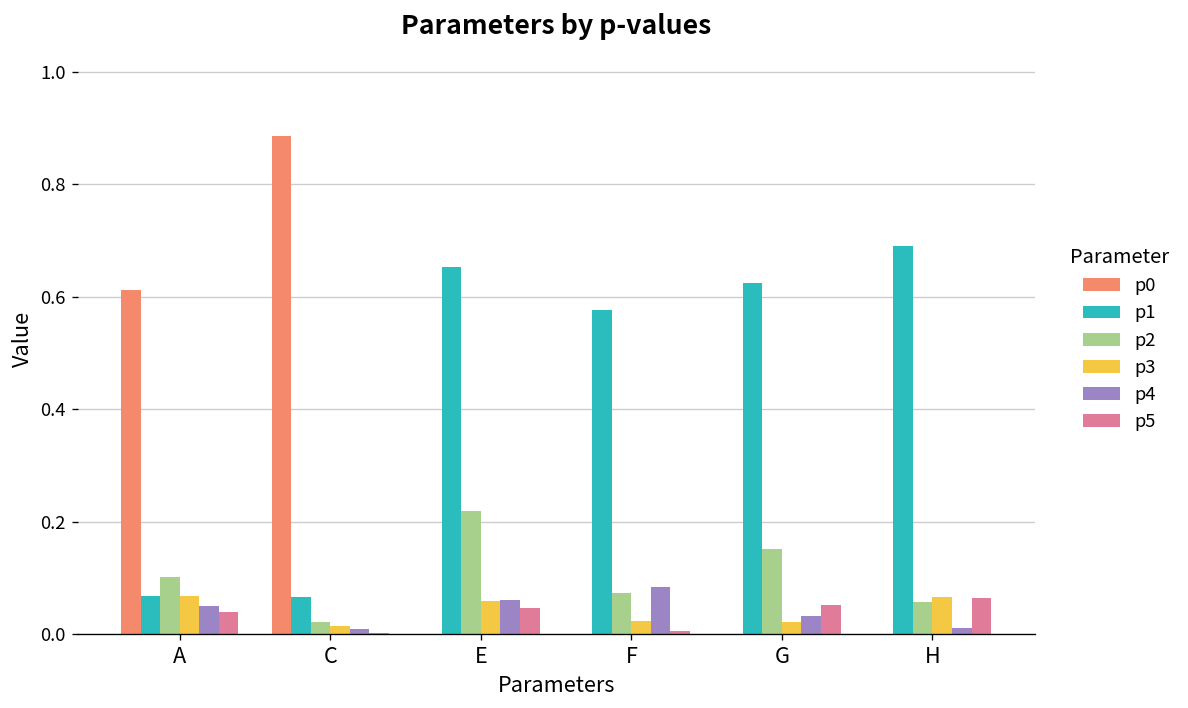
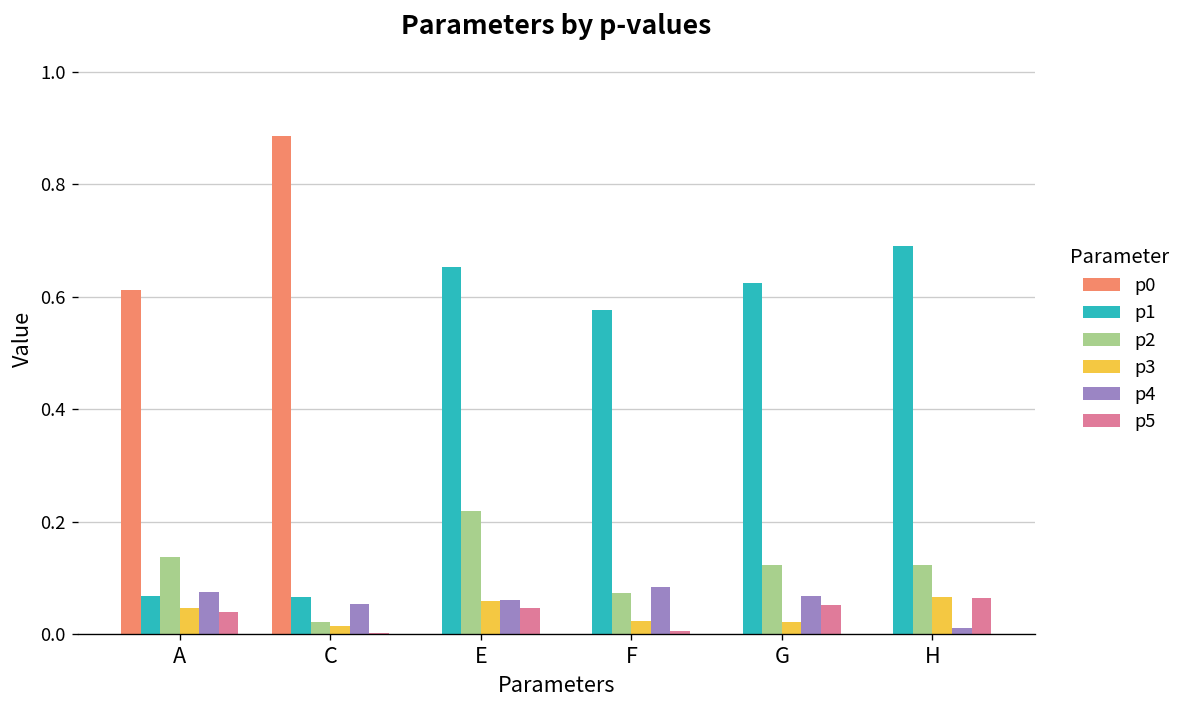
  {
    "p1": {
      "A": 0.07,
      "C": 0.07,
      "E": 0.65,
      "F": 0.58,
      "G": 0.62,
      "H": 0.69
    },
    "p2": {
-     "A": 0.10,
+     "A": 0.14,
      "C": 0.02,
      "E": 0.22,
      "F": 0.07,
-     "G": 0.15,
-     "H": 0.06
+     "G": 0.12,
+     "H": 0.12
    },
    "p3": {
-     "A": 0.07,
+     "A": 0.05,
      "C": 0.02,
      "E": 0.06,
      "F": 0.02,
      "G": 0.02,
      "H": 0.07
    },
    "p4": {
-     "A": 0.05,
-     "C": 0.01,
+     "A": 0.08,
+     "C": 0.05,
      "E": 0.06,
      "F": 0.09,
-     "G": 0.03,
+     "G": 0.07,
      "H": 0.01
    }
  }
